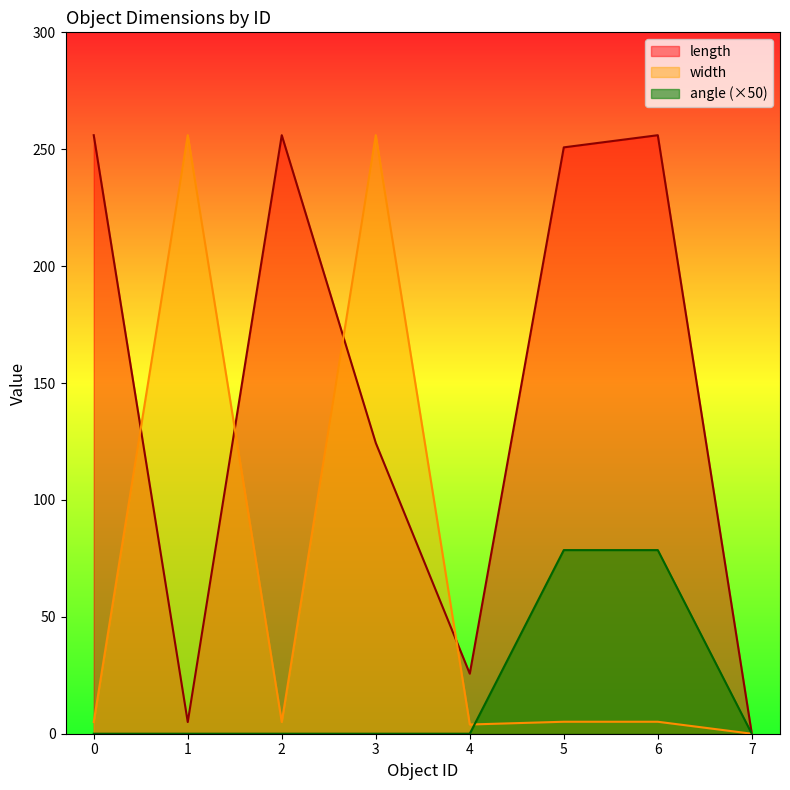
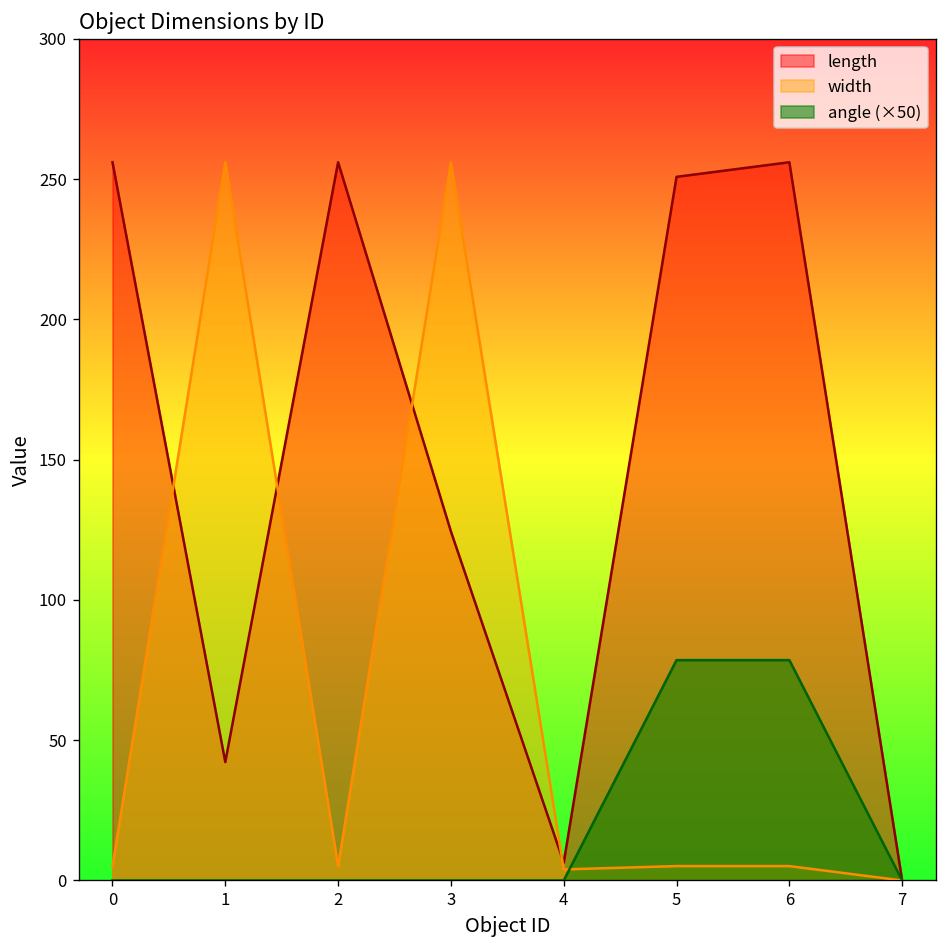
  {
    "length": {
      "0": 256,
-     "1": 5,
+     "1": 42,
      "2": 256,
      "3": 124,
-     "4": 26,
+     "4": 6,
      "5": 251,
      "6": 256
    },
    "width": {
      "0": 5,
      "1": 256,
      "2": 5,
      "3": 256,
      "4": 4,
      "5": 5,
      "6": 5
    },
    "angle (×50)": {
      "0": 0,
      "1": 0,
      "2": 0,
      "3": 0,
      "4": 0,
      "5": 79,
      "6": 79
    }
  }
